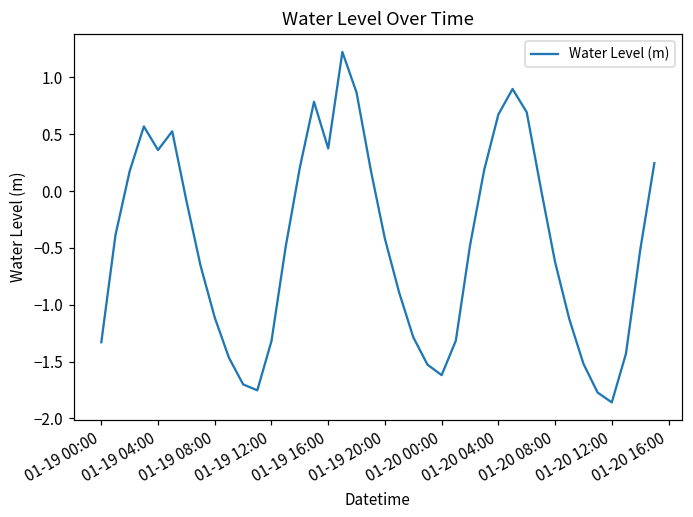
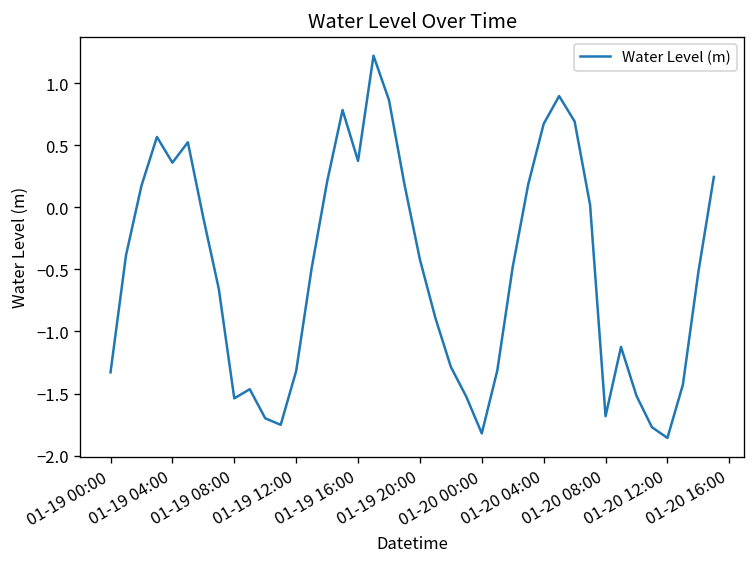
  {
    "01-19 00:00": -1.33,
    "01-19 04:00": 0.36,
-   "01-19 08:00": -1.11,
+   "01-19 08:00": -1.54,
    "01-19 12:00": -1.32,
    "01-19 16:00": 0.38,
    "01-19 20:00": -0.42,
-   "01-20 00:00": -1.62,
+   "01-20 00:00": -1.82,
    "01-20 04:00": 0.67,
-   "01-20 08:00": -0.62,
+   "01-20 08:00": -1.68,
    "01-20 12:00": -1.86
  }
